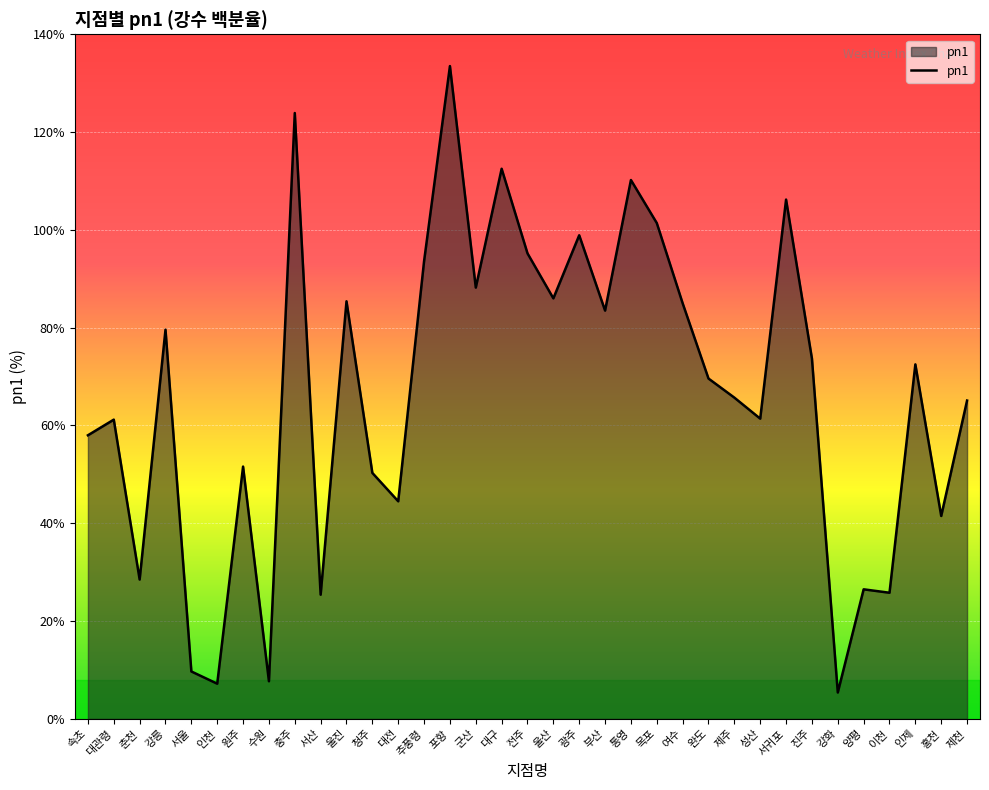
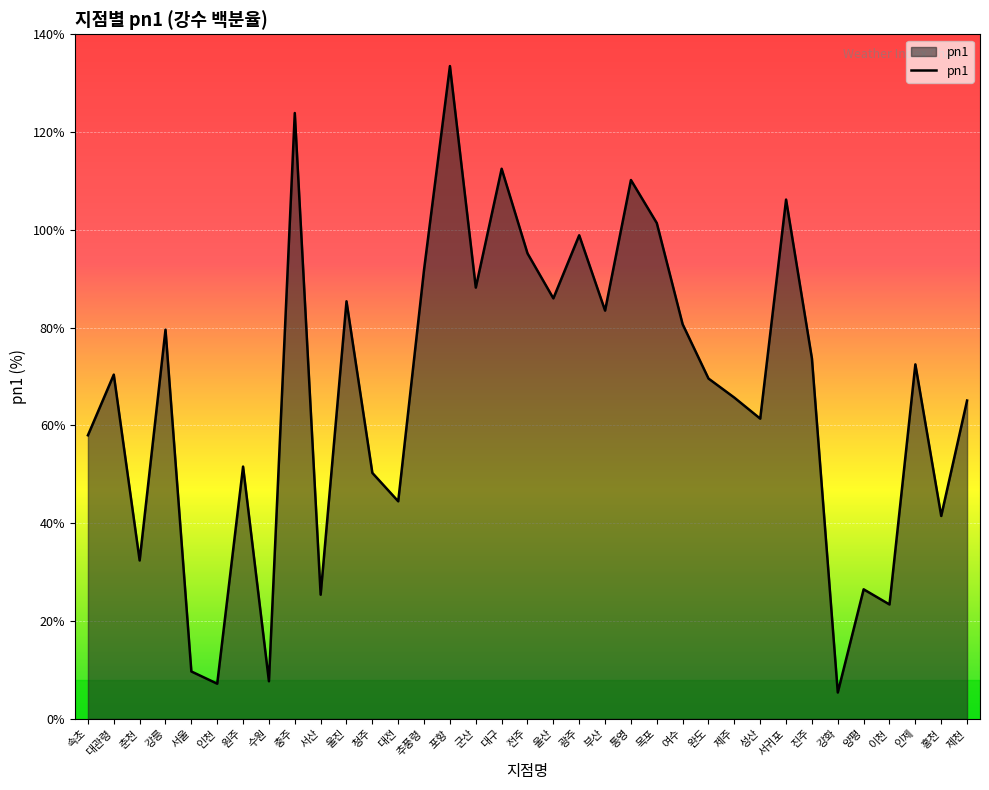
  {
    "속초": "58%",
-   "대관령": "61%",
-   "춘천": "29%",
+   "대관령": "70%",
+   "춘천": "32%",
    "강릉": "80%",
    "서울": "10%",
    "원주": "52%",
    "충주": "124%",
    "서산": "25%",
    "울진": "85%",
    "청주": "50%",
    "대전": "45%",
-   "추풍령": "94%",
+   "추풍령": "92%",
    "포항": "134%",
    "군산": "88%",
    "대구": "113%",
    "전주": "95%",
    "울산": "86%",
    "광주": "99%",
    "부산": "84%",
    "통영": "110%",
    "목포": "101%",
-   "여수": "85%",
+   "여수": "81%",
    "완도": "70%",
    "제주": "66%",
    "성산": "61%",
    "서귀포": "106%",
    "진주": "74%",
    "양평": "27%",
-   "이천": "26%",
+   "이천": "23%",
    "인제": "73%",
    "홍천": "42%",
    "제천": "65%"
  }
